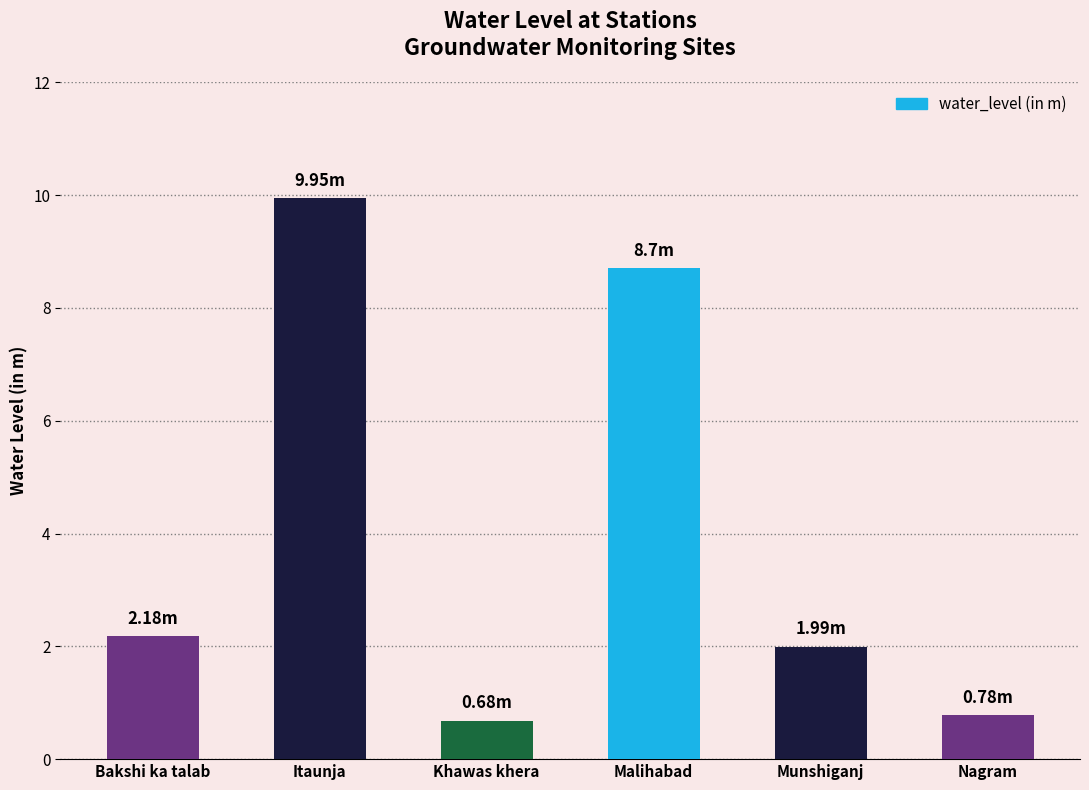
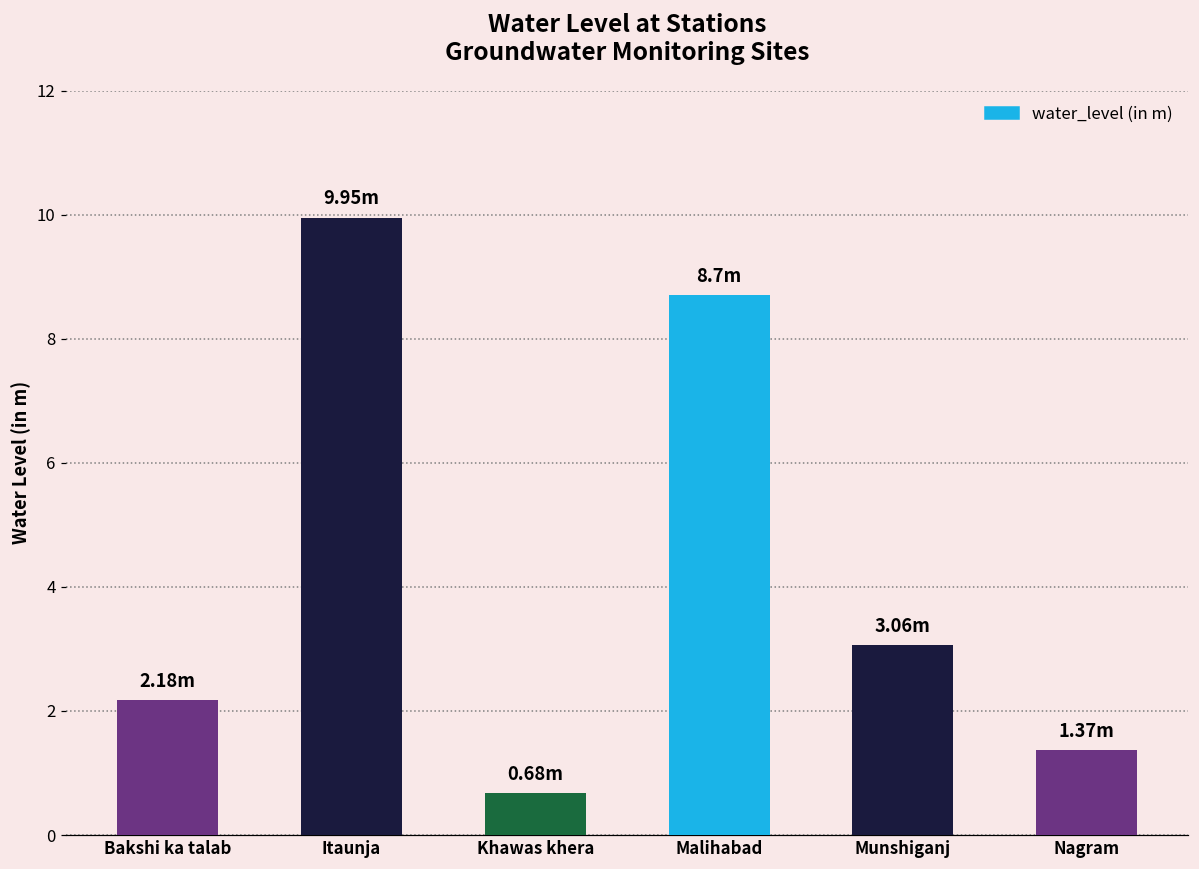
  {
    "Bakshi ka talab": "2.18m",
    "Itaunja": "9.95m",
    "Khawas khera": "0.68m",
    "Malihabad": "8.7m",
-   "Munshiganj": "1.99m",
-   "Nagram": "0.78m"
+   "Munshiganj": "3.06m",
+   "Nagram": "1.37m"
  }
